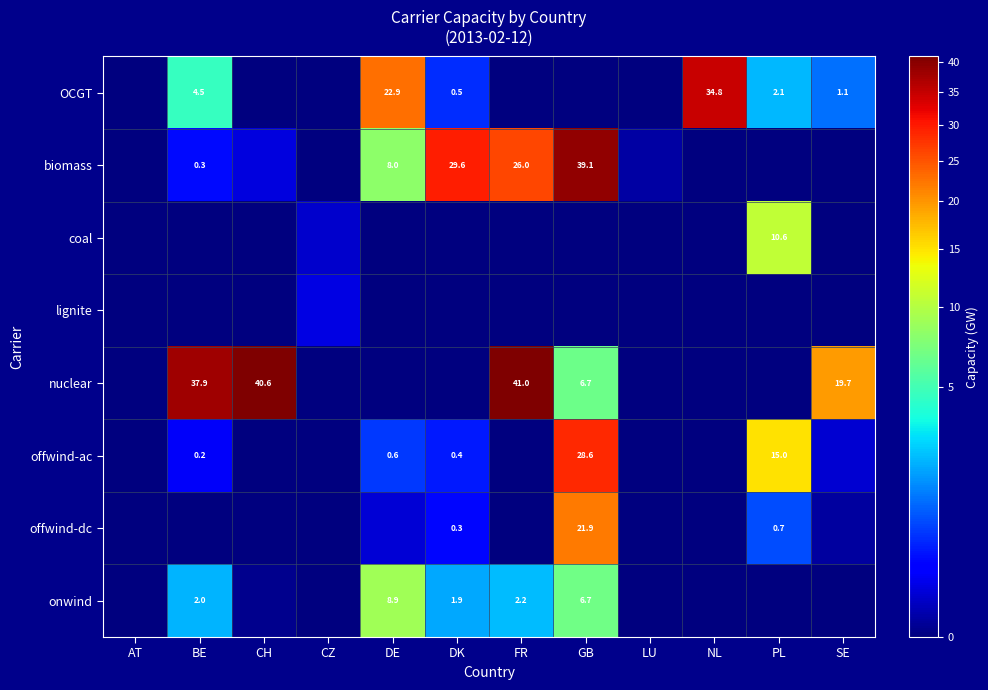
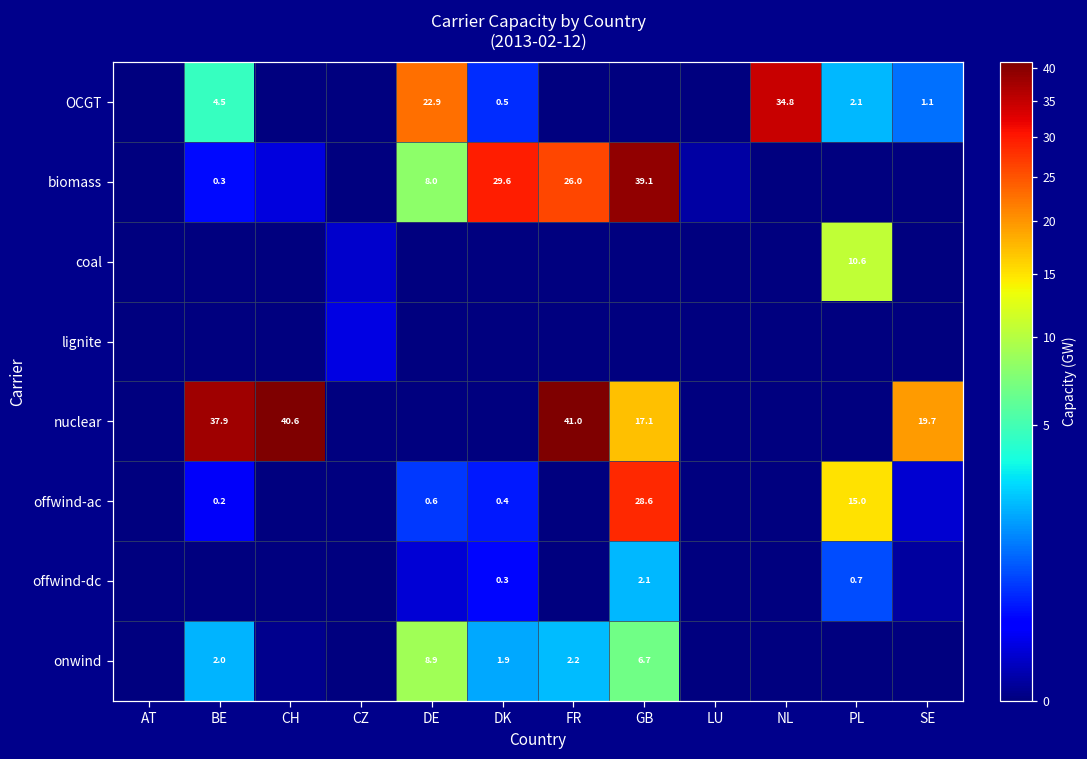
  {
    "OCGT": {
      "BE": 4.5,
      "DE": 22.9,
      "DK": 0.5,
      "NL": 34.8,
      "PL": 2.1,
      "SE": 1.1
    },
    "biomass": {
      "BE": 0.3,
      "DE": 8.0,
      "DK": 29.6,
      "FR": 26.0,
      "GB": 39.1
    },
    "coal": {
      "PL": 10.6
    },
    "nuclear": {
      "BE": 37.9,
      "CH": 40.6,
      "FR": 41.0,
-     "GB": 6.7,
+     "GB": 17.1,
      "SE": 19.7
    },
    "offwind-ac": {
      "BE": 0.2,
      "DE": 0.6,
      "DK": 0.4,
      "GB": 28.6,
      "PL": 15.0
    },
    "offwind-dc": {
      "DK": 0.3,
-     "GB": 21.9,
+     "GB": 2.1,
      "PL": 0.7
    },
    "onwind": {
      "BE": 2.0,
      "DE": 8.9,
      "DK": 1.9,
      "FR": 2.2,
      "GB": 6.7
    }
  }
